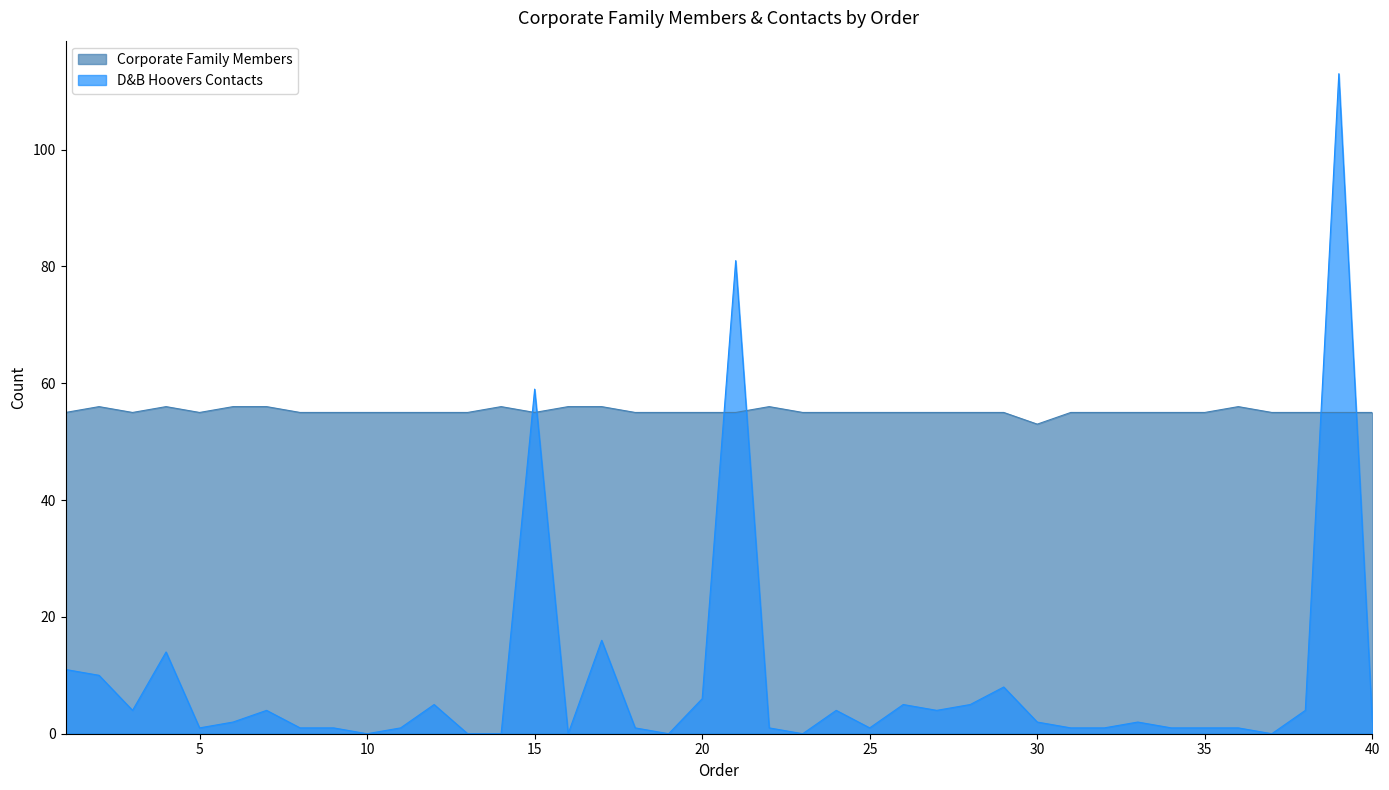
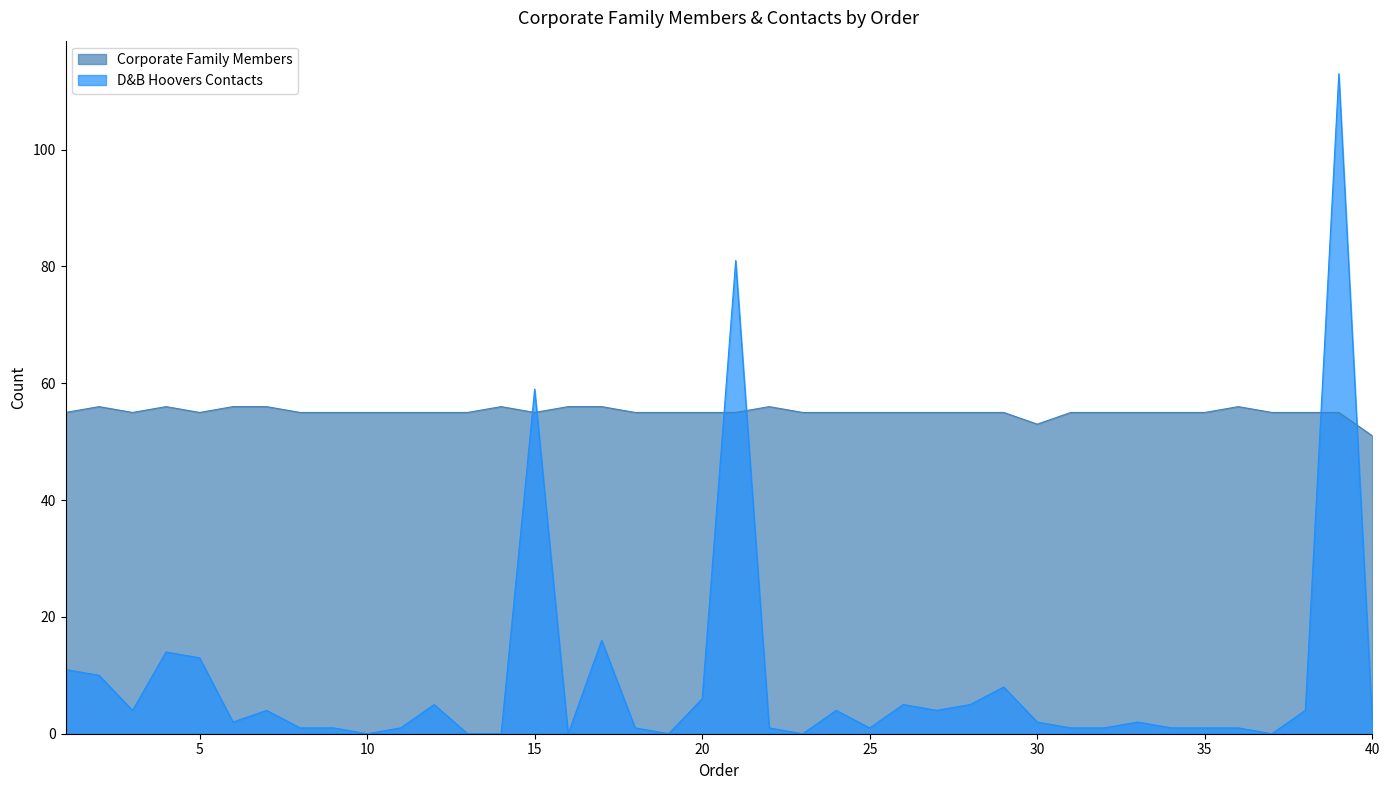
  {
    "Corporate Family Members": {
      "5": 55,
      "10": 55,
      "15": 55,
      "20": 55,
      "25": 55,
      "30": 53,
      "35": 55,
-     "40": 55
+     "40": 51
    },
    "D&B Hoovers Contacts": {
-     "5": 1,
+     "5": 13,
      "10": 0,
      "15": 59,
      "20": 6,
      "25": 1,
      "30": 2,
      "35": 1,
      "40": 2
    }
  }
